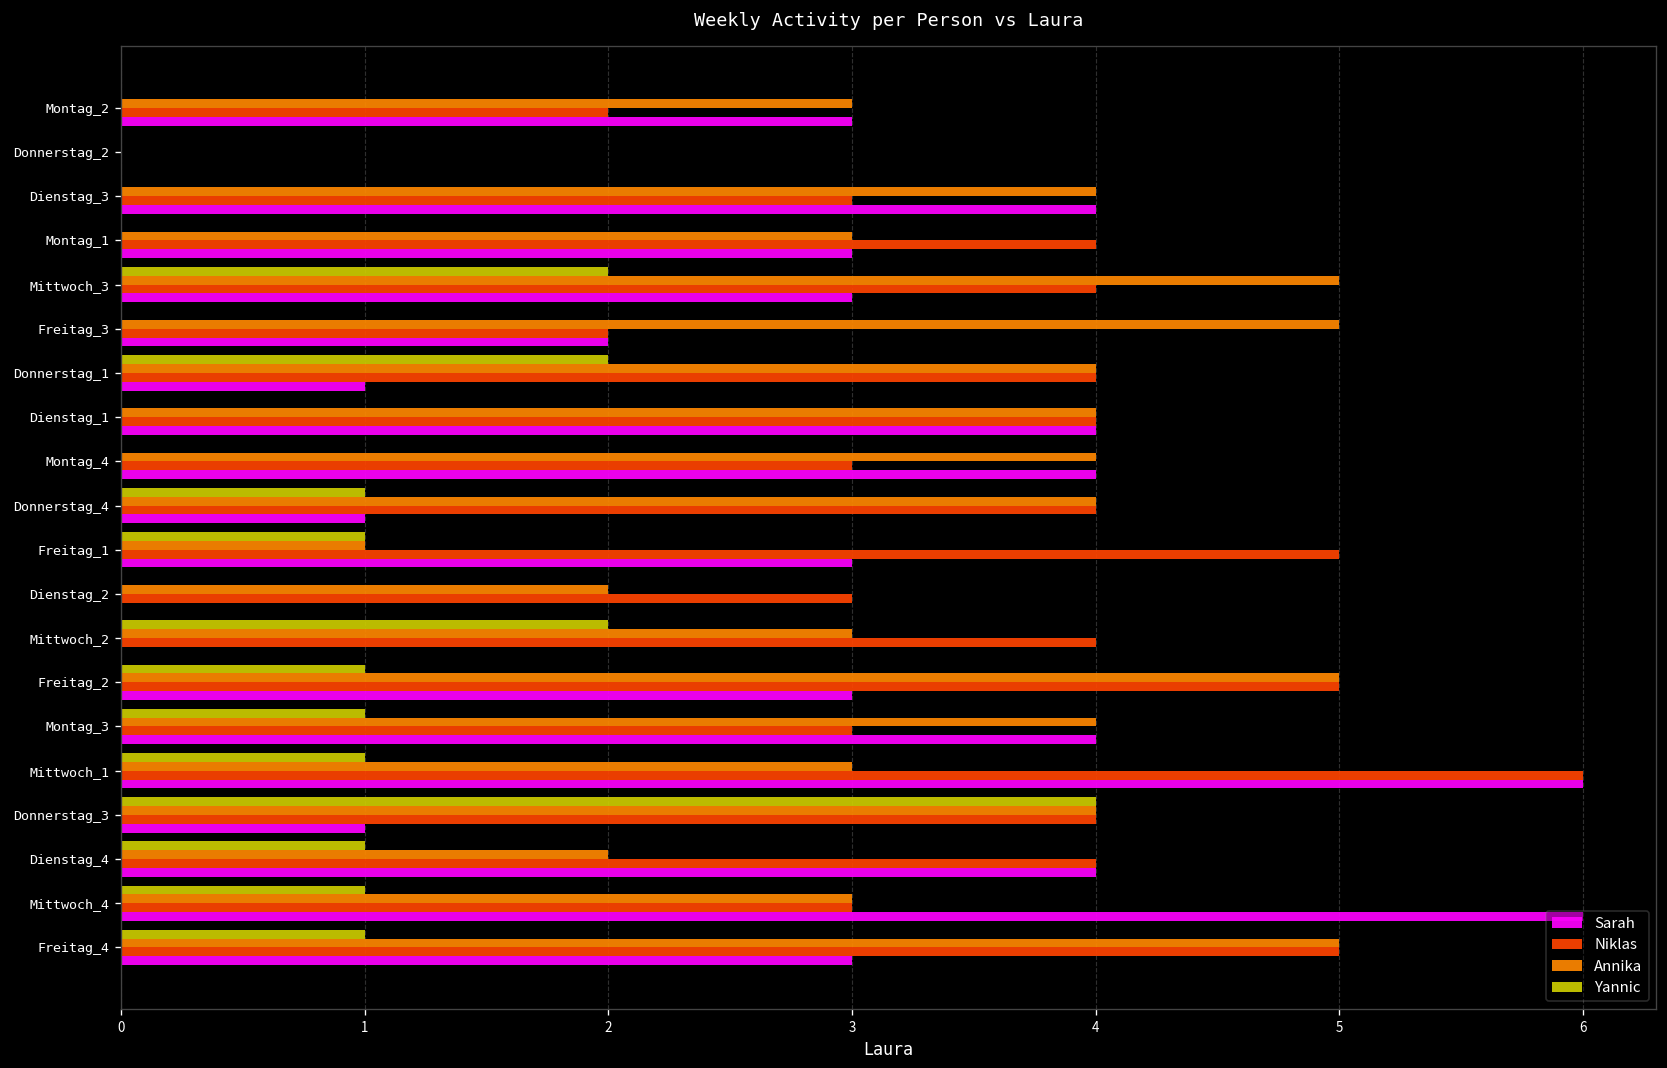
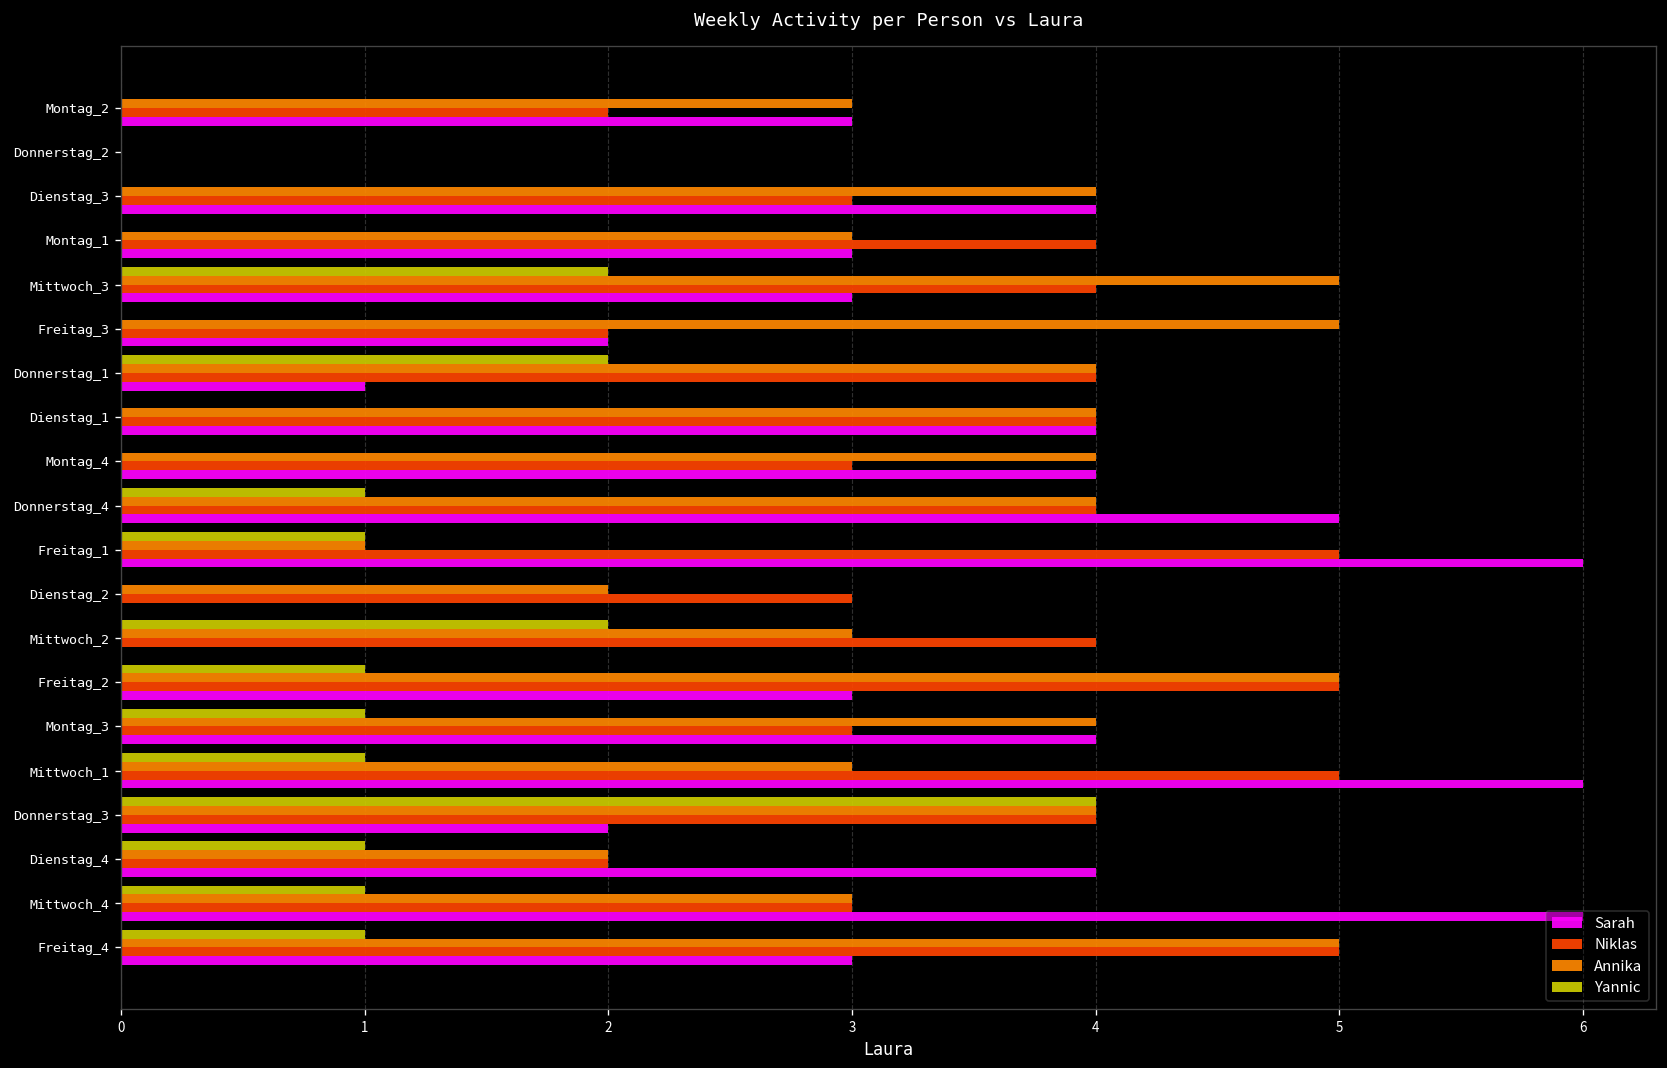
  {
    "Sarah": {
      "Montag_2": 3,
      "Donnerstag_2": 0,
      "Dienstag_3": 4,
      "Montag_1": 3,
      "Mittwoch_3": 3,
      "Freitag_3": 2,
      "Donnerstag_1": 1,
      "Dienstag_1": 4,
      "Montag_4": 4,
-     "Donnerstag_4": 1,
-     "Freitag_1": 3,
+     "Donnerstag_4": 5,
+     "Freitag_1": 6,
      "Dienstag_2": 0,
      "Mittwoch_2": 0,
      "Freitag_2": 3,
      "Montag_3": 4,
      "Mittwoch_1": 6,
-     "Donnerstag_3": 1,
+     "Donnerstag_3": 2,
      "Dienstag_4": 4,
      "Freitag_4": 3
    },
    "Niklas": {
      "Montag_2": 2,
      "Donnerstag_2": 0,
      "Dienstag_3": 3,
      "Montag_1": 4,
      "Mittwoch_3": 4,
      "Freitag_3": 2,
      "Donnerstag_1": 4,
      "Dienstag_1": 4,
      "Montag_4": 3,
      "Donnerstag_4": 4,
      "Freitag_1": 5,
      "Dienstag_2": 3,
      "Mittwoch_2": 4,
      "Freitag_2": 5,
      "Montag_3": 3,
-     "Mittwoch_1": 6,
+     "Mittwoch_1": 5,
      "Donnerstag_3": 4,
-     "Dienstag_4": 4,
+     "Dienstag_4": 2,
      "Mittwoch_4": 3,
      "Freitag_4": 5
    },
    "Annika": {
      "Montag_2": 3,
      "Donnerstag_2": 0,
      "Dienstag_3": 4,
      "Montag_1": 3,
      "Mittwoch_3": 5,
      "Freitag_3": 5,
      "Donnerstag_1": 4,
      "Dienstag_1": 4,
      "Montag_4": 4,
      "Donnerstag_4": 4,
      "Freitag_1": 1,
      "Dienstag_2": 2,
      "Mittwoch_2": 3,
      "Freitag_2": 5,
      "Montag_3": 4,
      "Mittwoch_1": 3,
      "Donnerstag_3": 4,
      "Dienstag_4": 2,
      "Mittwoch_4": 3,
      "Freitag_4": 5
    },
    "Yannic": {
      "Montag_2": 0,
      "Donnerstag_2": 0,
      "Dienstag_3": 0,
      "Montag_1": 0,
      "Mittwoch_3": 2,
      "Freitag_3": 0,
      "Donnerstag_1": 2,
      "Dienstag_1": 0,
      "Montag_4": 0,
      "Donnerstag_4": 1,
      "Freitag_1": 1,
      "Dienstag_2": 0,
      "Mittwoch_2": 2,
      "Freitag_2": 1,
      "Montag_3": 1,
      "Mittwoch_1": 1,
      "Donnerstag_3": 4,
      "Dienstag_4": 1,
      "Mittwoch_4": 1,
      "Freitag_4": 1
    }
  }
